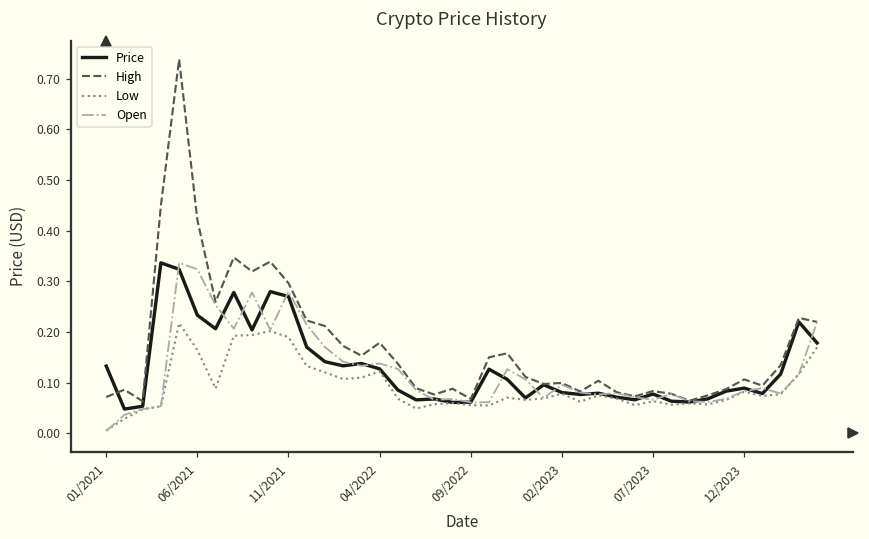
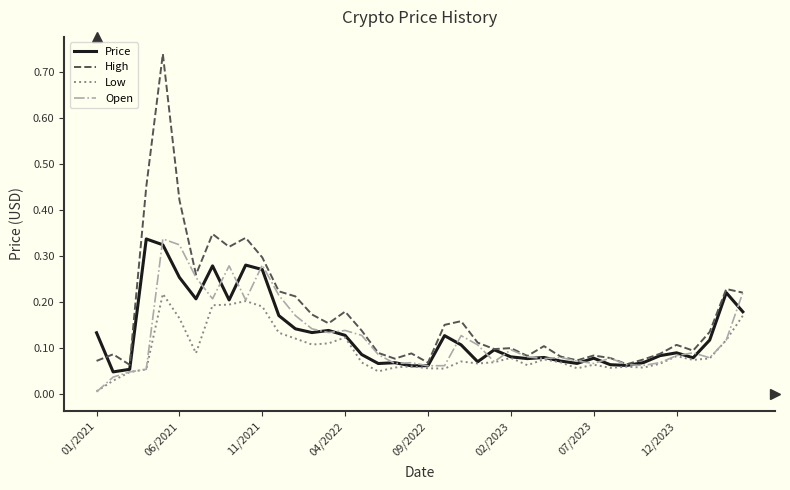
  {
    "Price": {
      "01/2021": 0.13,
-     "06/2021": 0.23,
+     "06/2021": 0.25,
      "11/2021": 0.27,
      "07/2023": 0.08,
      "12/2023": 0.09
    },
    "High": {
      "01/2021": 0.07,
      "06/2021": 0.42,
      "11/2021": 0.30,
      "04/2022": 0.18,
      "09/2022": 0.07,
      "07/2023": 0.08,
      "12/2023": 0.11
    }
  }
